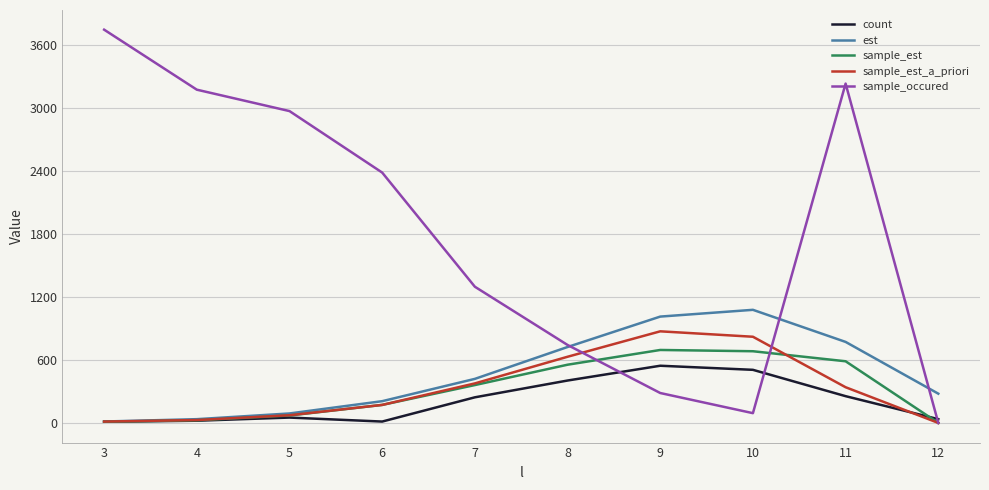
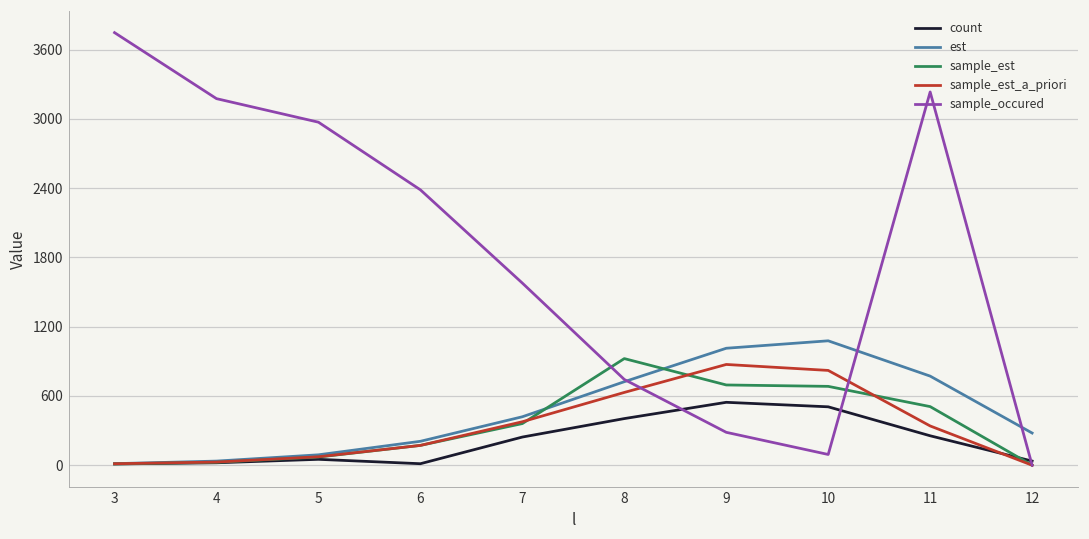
  {
    "count": {
      "6": 10,
      "7": 240,
      "8": 400,
      "9": 550,
      "10": 510,
      "11": 260,
      "12": 40
    },
    "est": {
      "6": 210,
      "7": 420,
      "9": 1010,
      "10": 1080,
      "11": 770,
      "12": 280
    },
    "sample_est": {
-     "8": 550,
+     "8": 920,
      "9": 700,
      "10": 680,
-     "11": 590
+     "11": 510
    },
    "sample_est_a_priori": {
      "8": 630,
      "9": 870,
      "10": 820,
      "11": 340
    },
    "sample_occured": {
      "3": 3750,
      "4": 3180,
      "5": 2970,
      "6": 2390,
-     "7": 1300,
+     "7": 1580,
      "9": 290,
      "10": 90,
      "11": 3230
    }
  }
